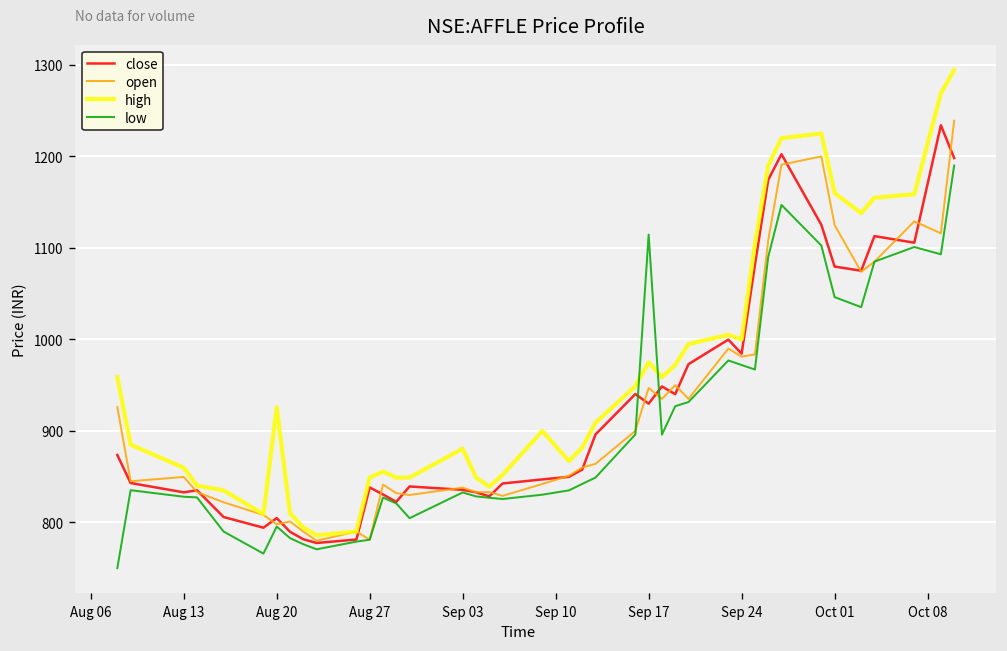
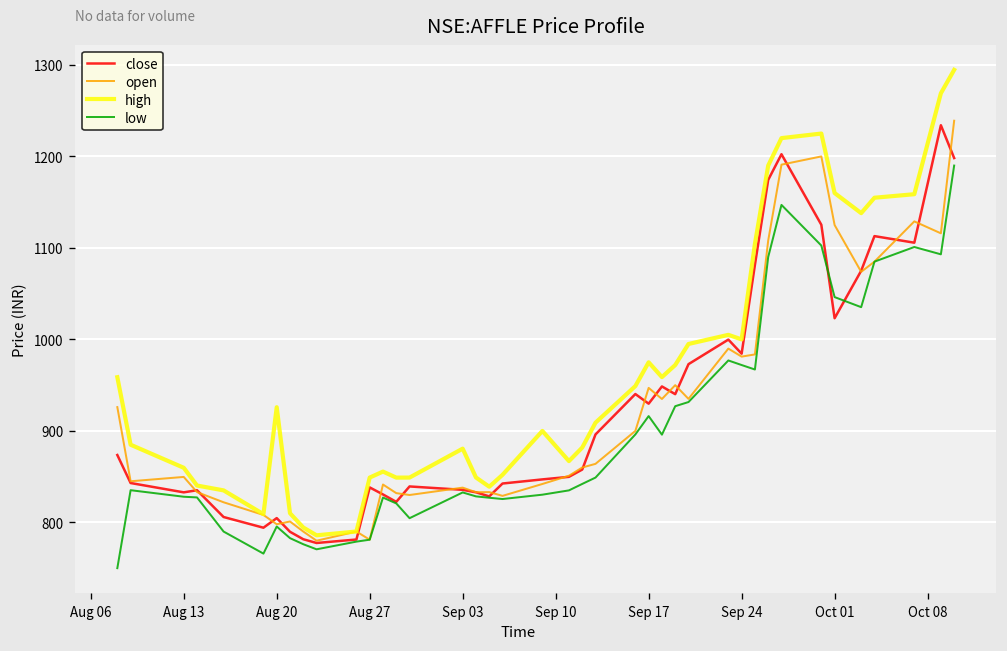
  {
    "close": {
      "Aug 13": 830,
      "Aug 20": 800,
      "Aug 27": 840,
      "Sep 17": 930,
-     "Oct 01": 1080
+     "Oct 01": 1020
    },
    "open": {
      "Aug 13": 850,
      "Sep 17": 950,
      "Oct 01": 1130
    },
    "high": {
      "Aug 13": 860,
      "Aug 20": 930,
      "Aug 27": 850,
      "Sep 03": 880,
      "Sep 17": 980,
      "Sep 24": 1000,
      "Oct 01": 1160
    },
    "low": {
      "Aug 13": 830,
-     "Sep 17": 1110,
+     "Sep 17": 920,
      "Sep 24": 970,
      "Oct 01": 1050
    }
  }
